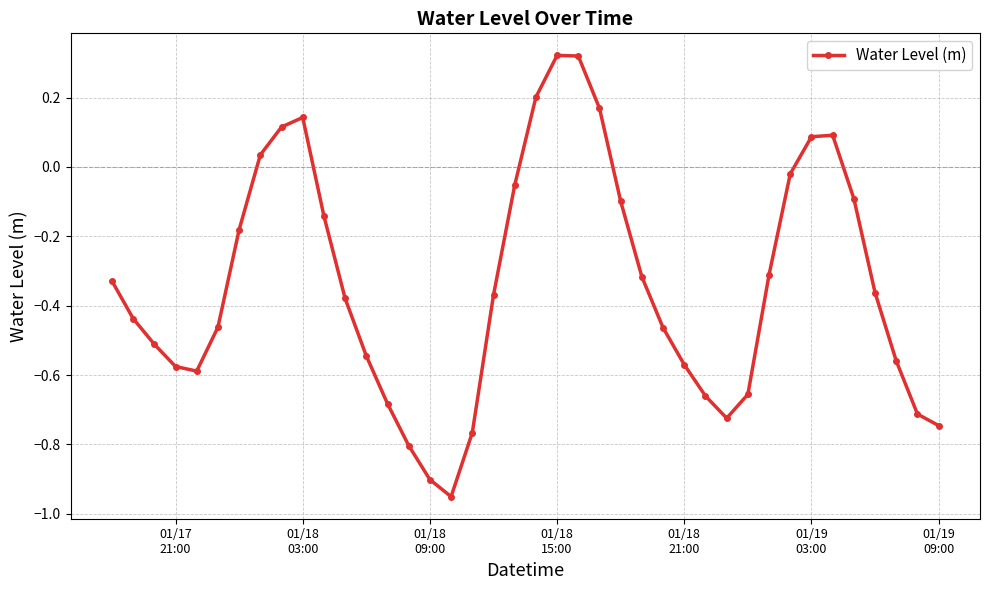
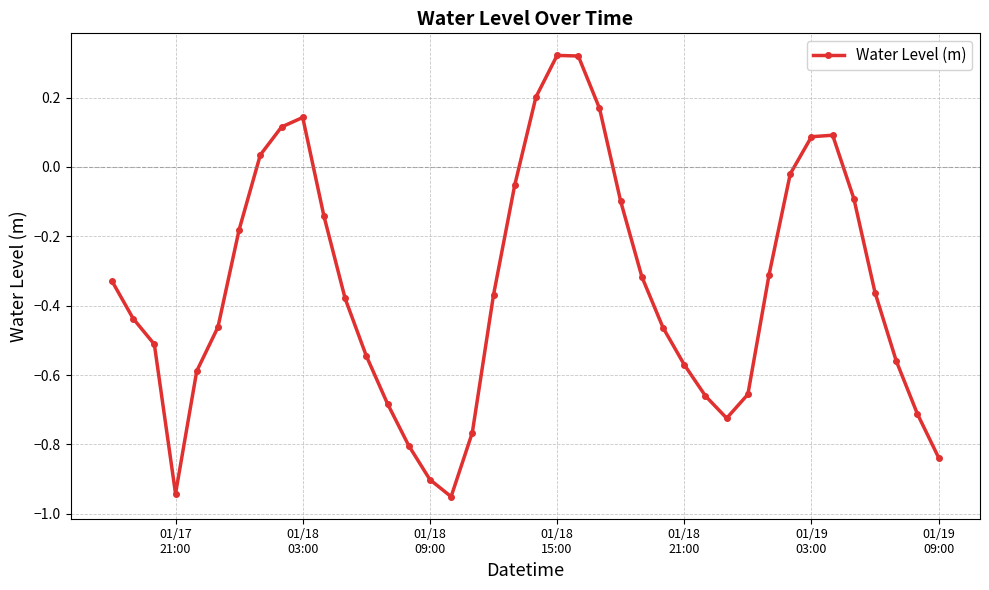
  {
-   "01/17 21:00": -0.58,
+   "01/17 21:00": -0.94,
    "01/18 03:00": 0.14,
    "01/18 09:00": -0.90,
    "01/18 15:00": 0.32,
    "01/18 21:00": -0.57,
    "01/19 03:00": 0.09,
-   "01/19 09:00": -0.75
+   "01/19 09:00": -0.84
  }
